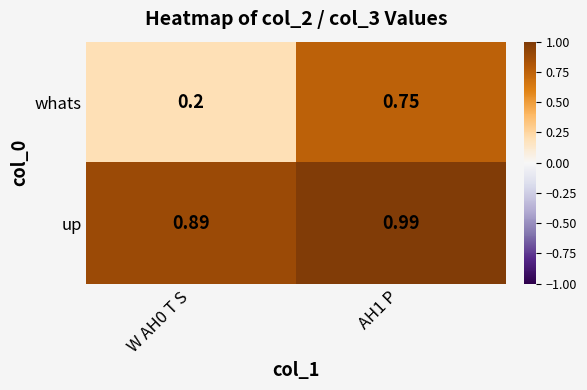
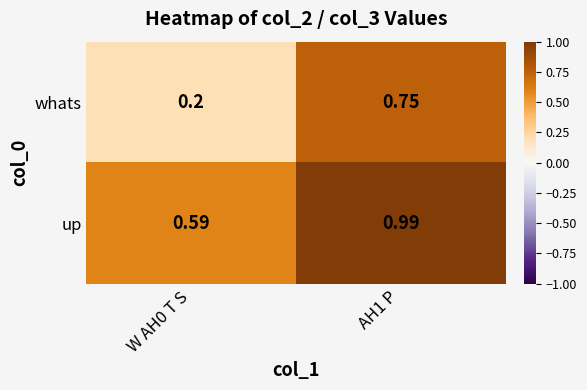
  {
    "whats": {
      "W AH0 T S": 0.2,
      "AH1 P": 0.75
    },
    "up": {
-     "W AH0 T S": 0.89,
+     "W AH0 T S": 0.59,
      "AH1 P": 0.99
    }
  }
